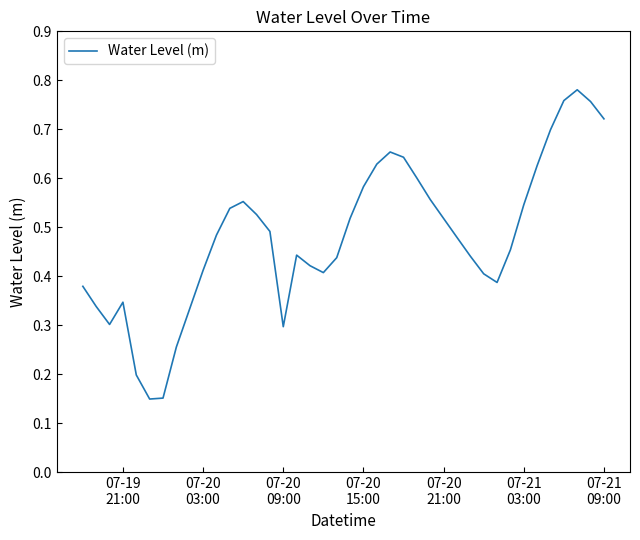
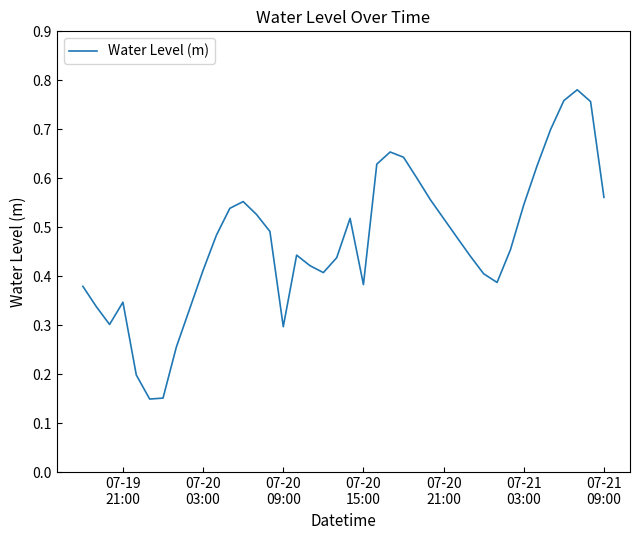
  {
    "07-19 21:00": 0.35,
    "07-20 03:00": 0.41,
    "07-20 09:00": 0.30,
-   "07-20 15:00": 0.58,
+   "07-20 15:00": 0.38,
    "07-20 21:00": 0.52,
    "07-21 03:00": 0.55,
-   "07-21 09:00": 0.72
+   "07-21 09:00": 0.56
  }
